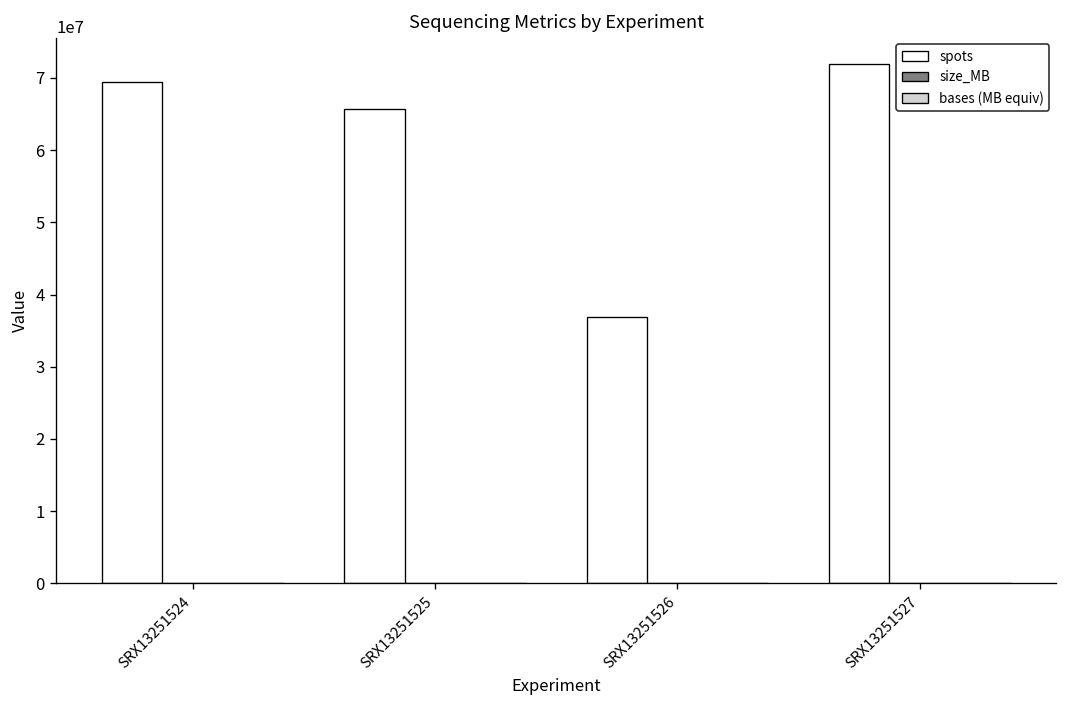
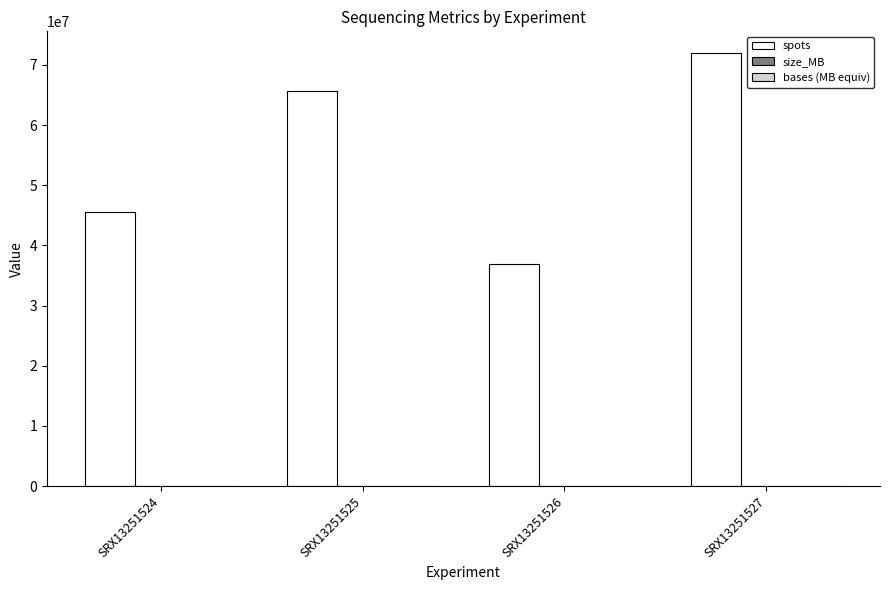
  {
    "spots": {
-     "SRX13251524": 69000000,
+     "SRX13251524": 45000000,
      "SRX13251525": 66000000,
      "SRX13251526": 37000000,
      "SRX13251527": 72000000
    }
  }
